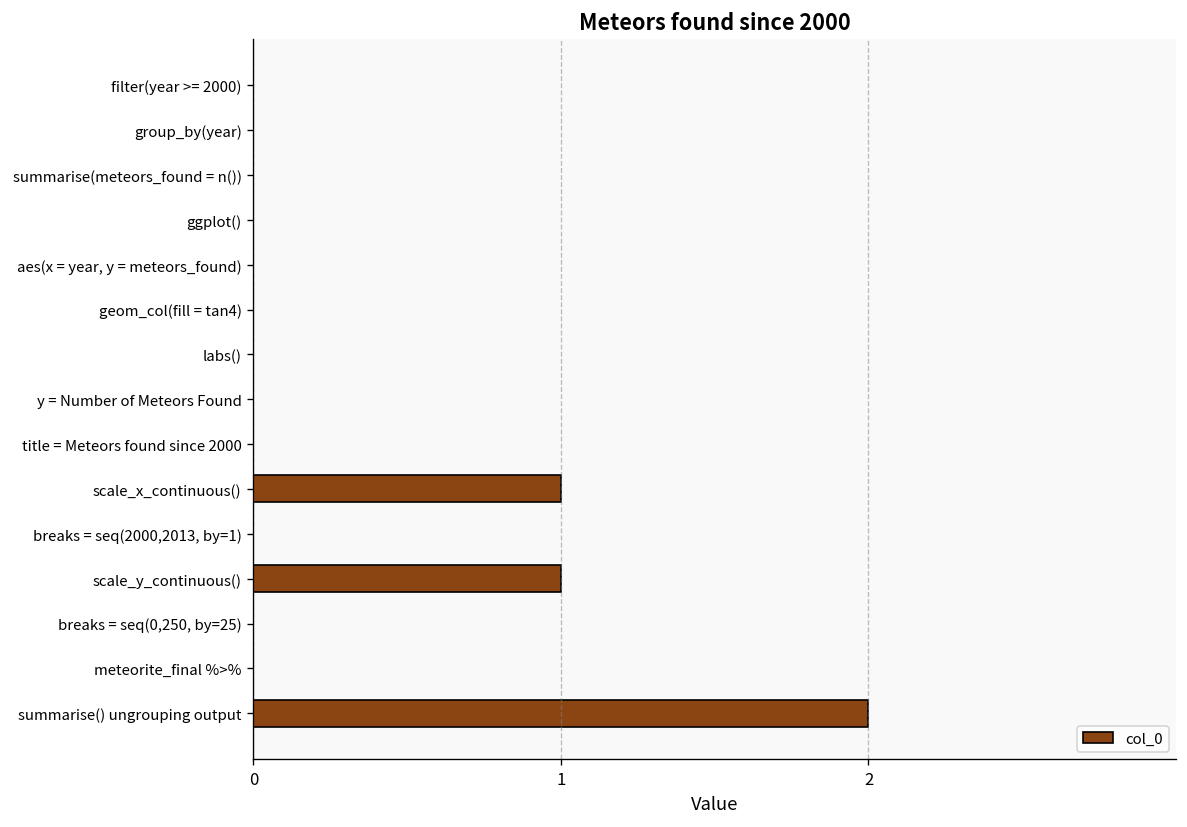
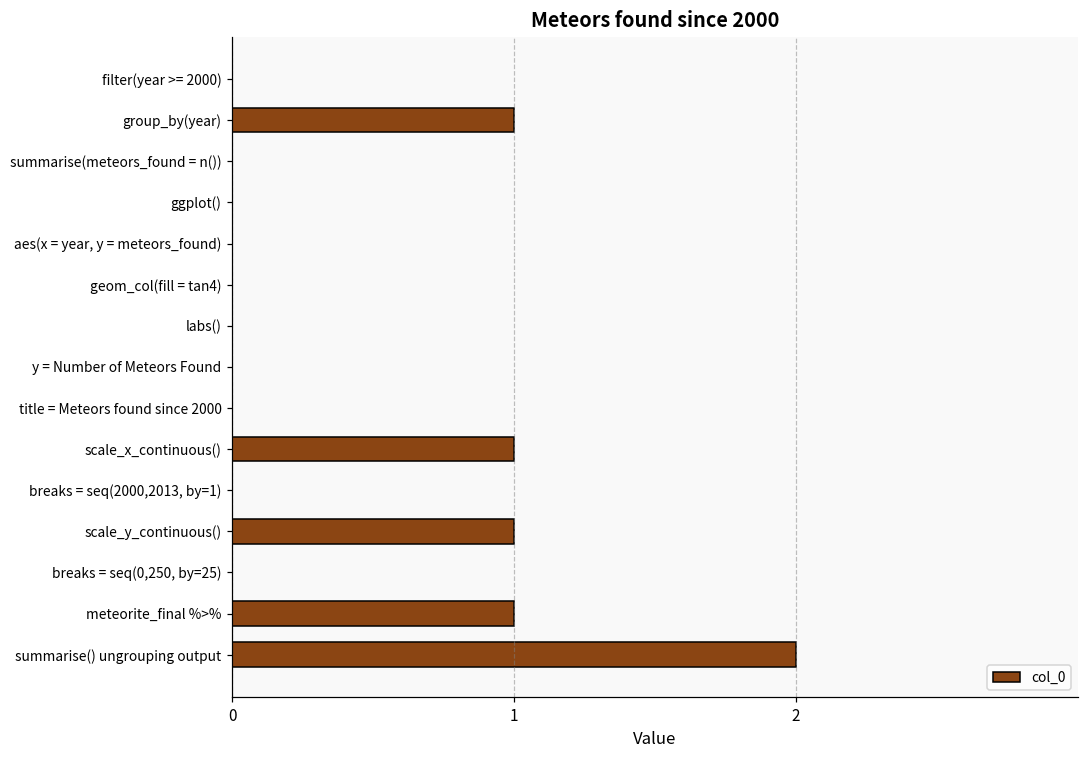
  {
    "filter(year >= 2000)": 0,
-   "group_by(year)": 0,
+   "group_by(year)": 1,
    "summarise(meteors_found = n())": 0,
    "ggplot()": 0,
    "aes(x = year, y = meteors_found)": 0,
    "geom_col(fill = tan4)": 0,
    "labs()": 0,
    "y = Number of Meteors Found": 0,
    "title = Meteors found since 2000": 0,
    "scale_x_continuous()": 1,
    "breaks = seq(2000,2013, by=1)": 0,
    "scale_y_continuous()": 1,
    "breaks = seq(0,250, by=25)": 0,
-   "meteorite_final %>%": 0,
+   "meteorite_final %>%": 1,
    "summarise() ungrouping output": 2
  }
